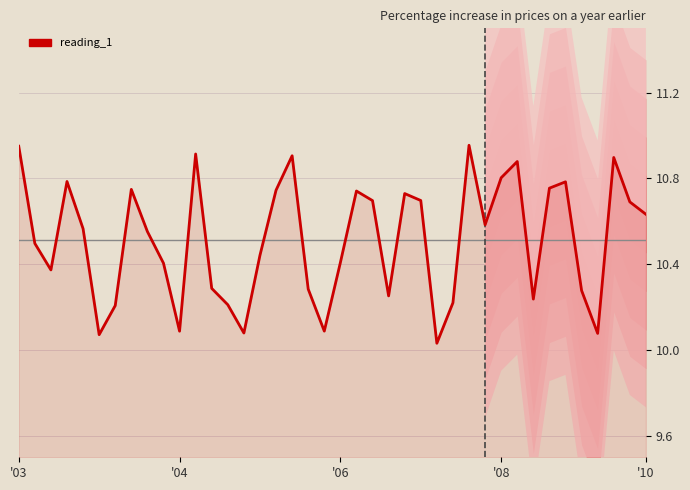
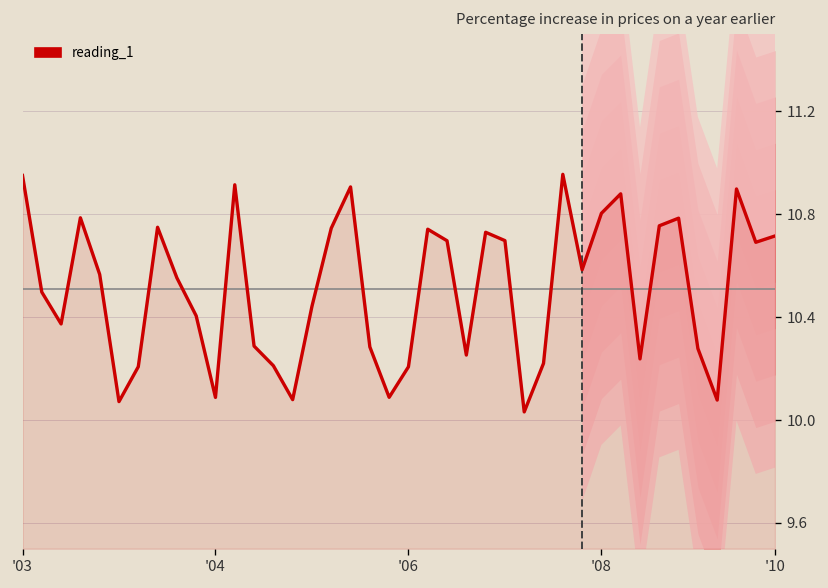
  {
    "reading_1": {
      "'03": 10.95,
      "'04": 10.09,
-     "'06": 10.41,
+     "'06": 10.21,
      "'08": 10.80,
-     "'10": 10.63
+     "'10": 10.72
    }
  }
